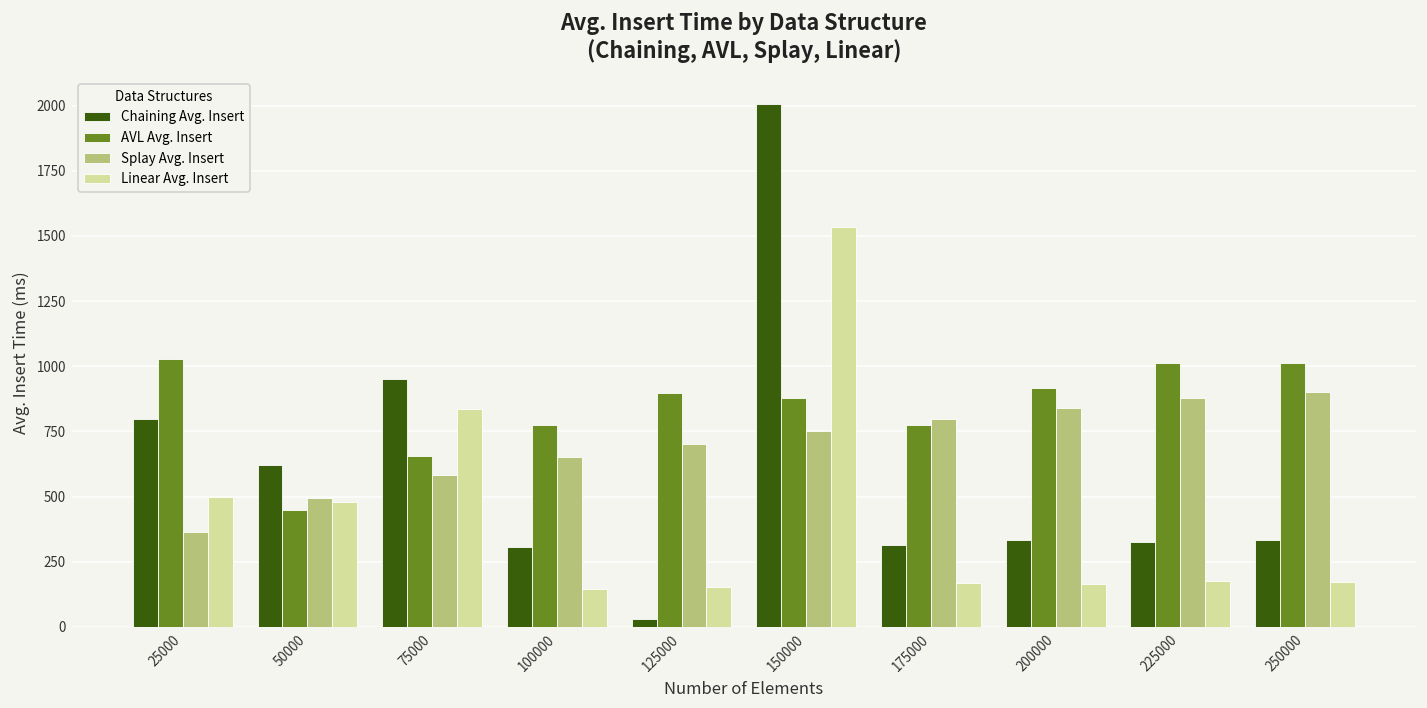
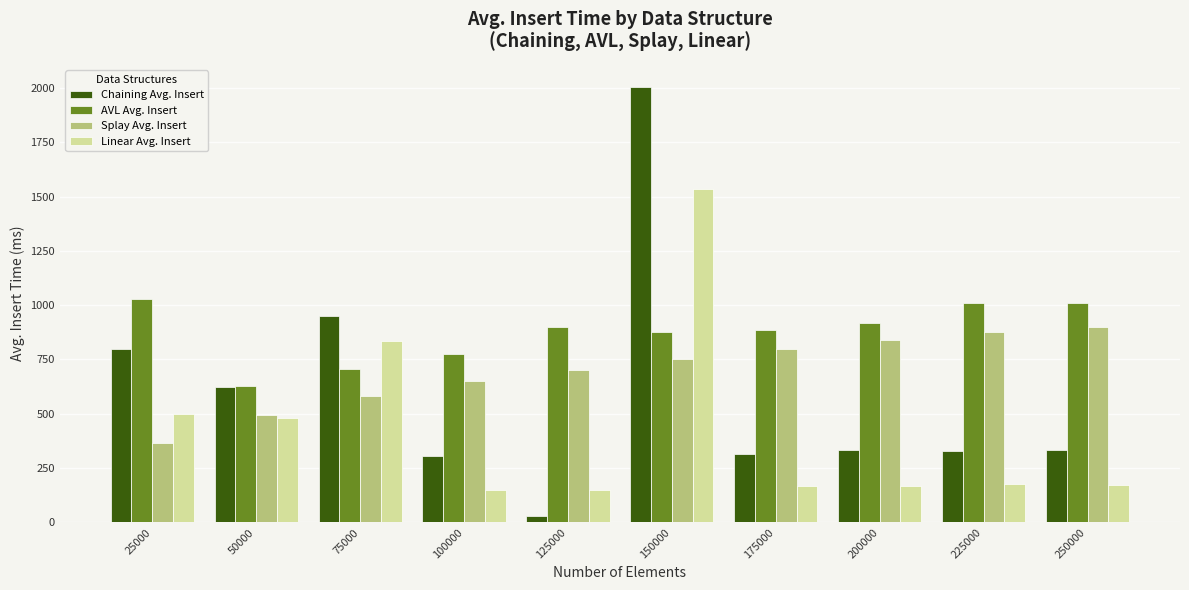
  {
    "Chaining Avg. Insert": {
      "25000": 800,
      "50000": 620,
      "75000": 950,
      "100000": 310,
      "125000": 30,
      "150000": 2010,
      "175000": 310,
      "200000": 330,
      "225000": 330,
      "250000": 330
    },
    "AVL Avg. Insert": {
      "25000": 1030,
-     "50000": 450,
-     "75000": 660,
+     "50000": 630,
+     "75000": 710,
      "100000": 780,
      "125000": 900,
      "150000": 880,
-     "175000": 780,
+     "175000": 880,
      "200000": 920,
      "225000": 1010,
      "250000": 1010
    }
  }
